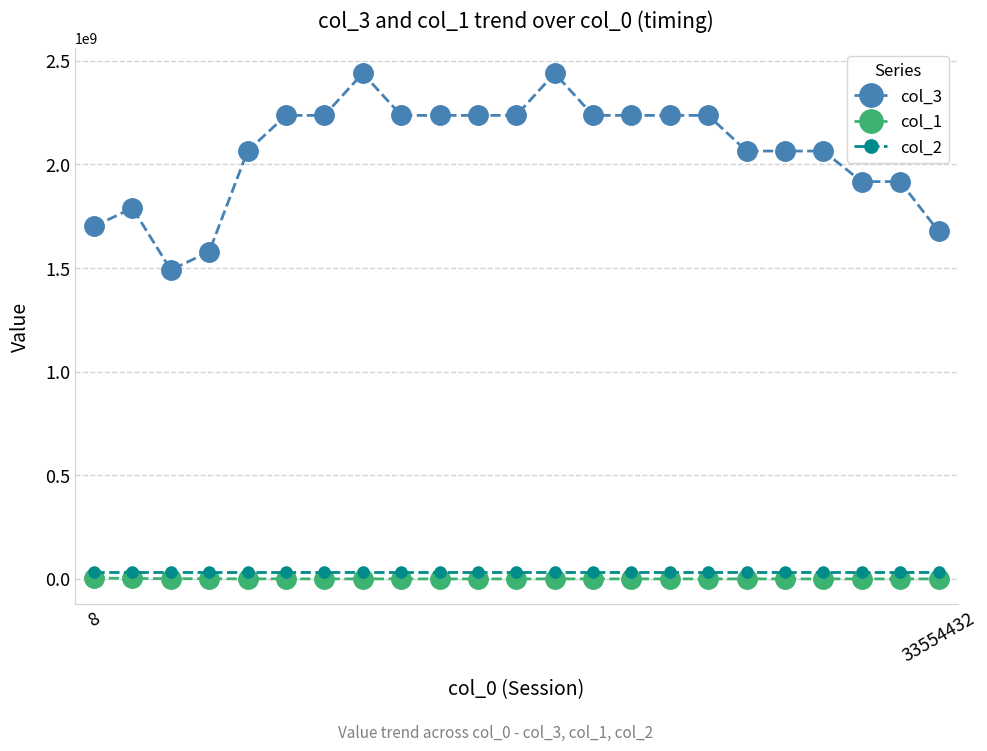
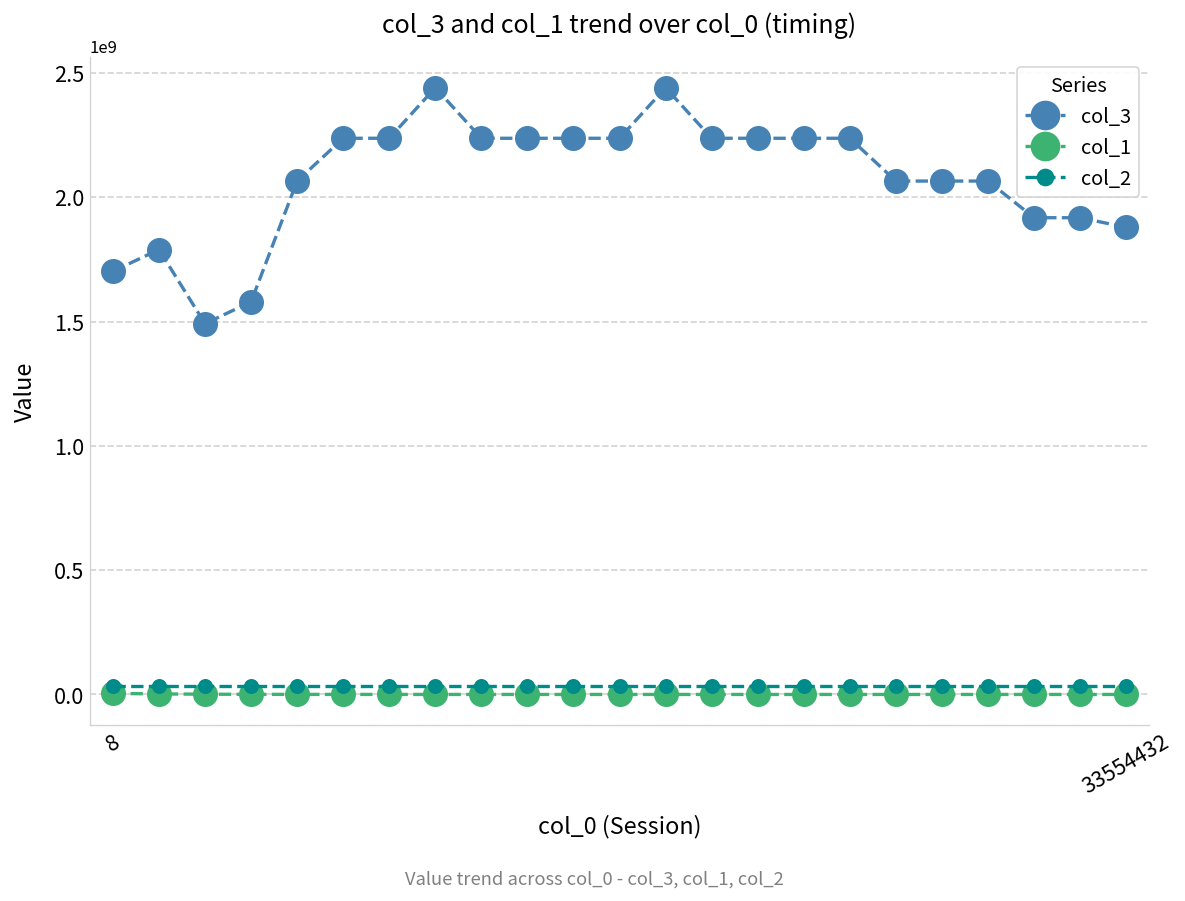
  {
    "col_3": {
      "8": 1700000000,
-     "33554432": 1680000000
+     "33554432": 1880000000
    },
    "col_1": {
      "8": 0,
      "33554432": 0
    },
    "col_2": {
      "8": 30000000,
      "33554432": 30000000
    }
  }
